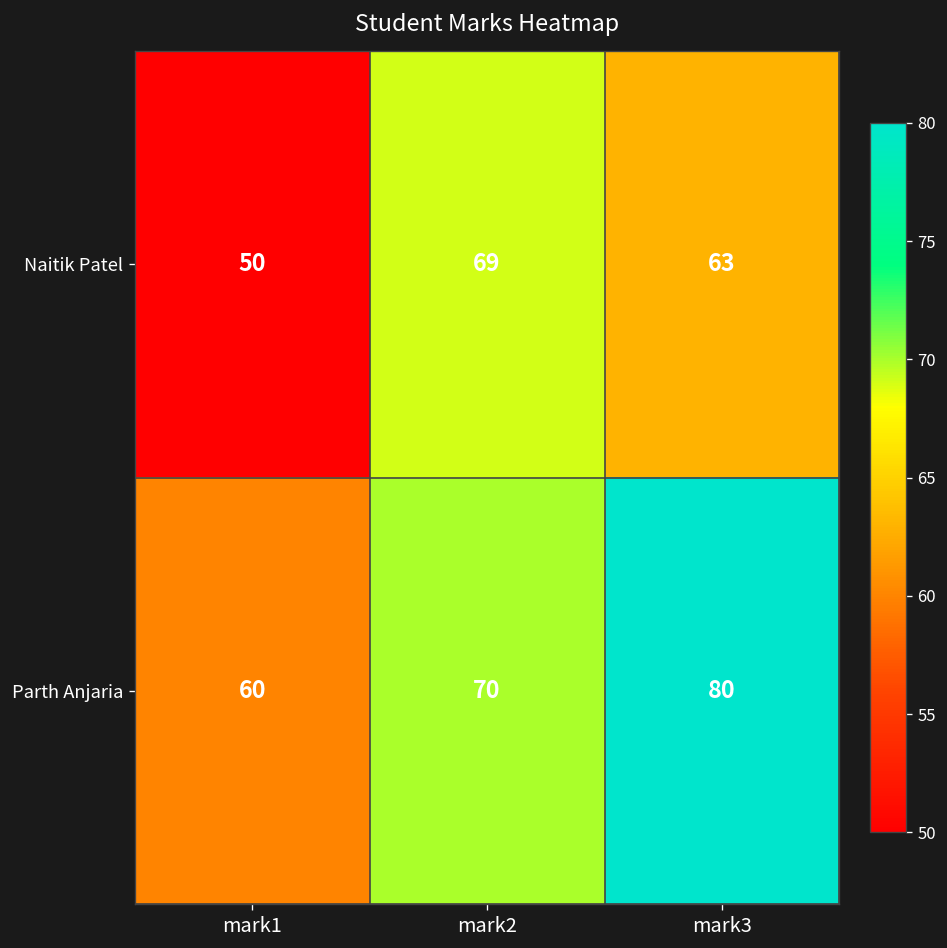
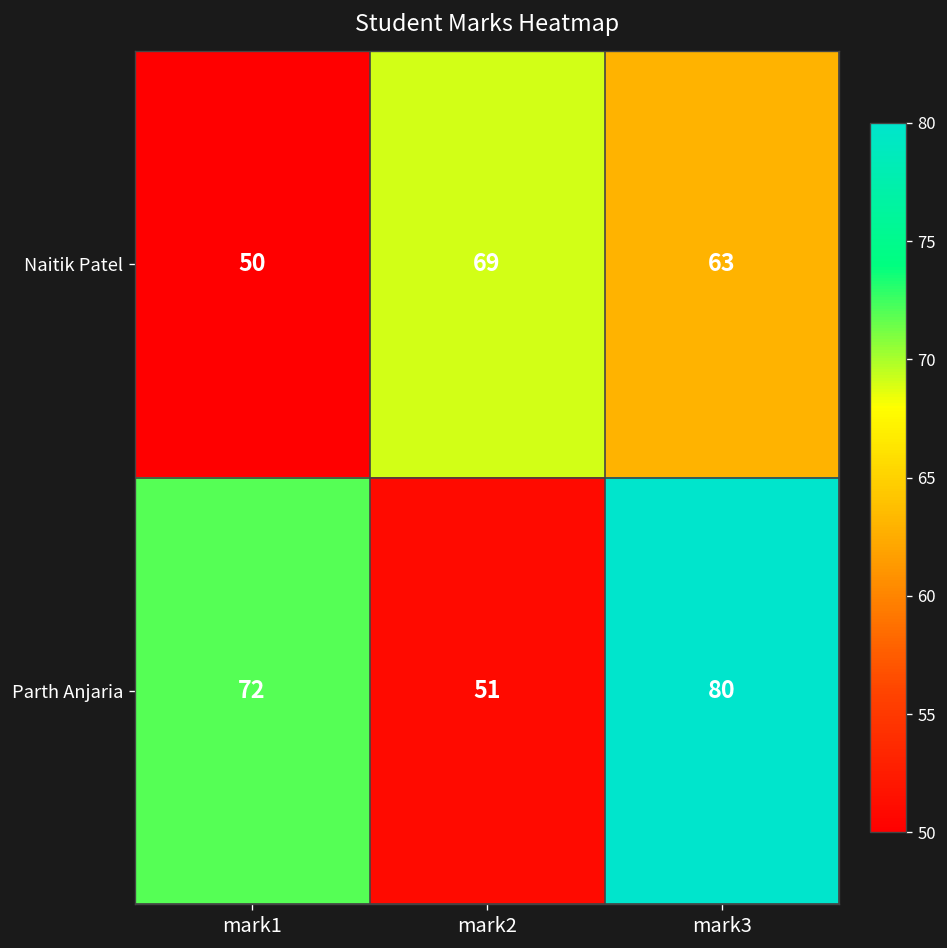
  {
    "Naitik Patel": {
      "mark1": 50,
      "mark2": 69,
      "mark3": 63
    },
    "Parth Anjaria": {
-     "mark1": 60,
-     "mark2": 70,
+     "mark1": 72,
+     "mark2": 51,
      "mark3": 80
    }
  }
